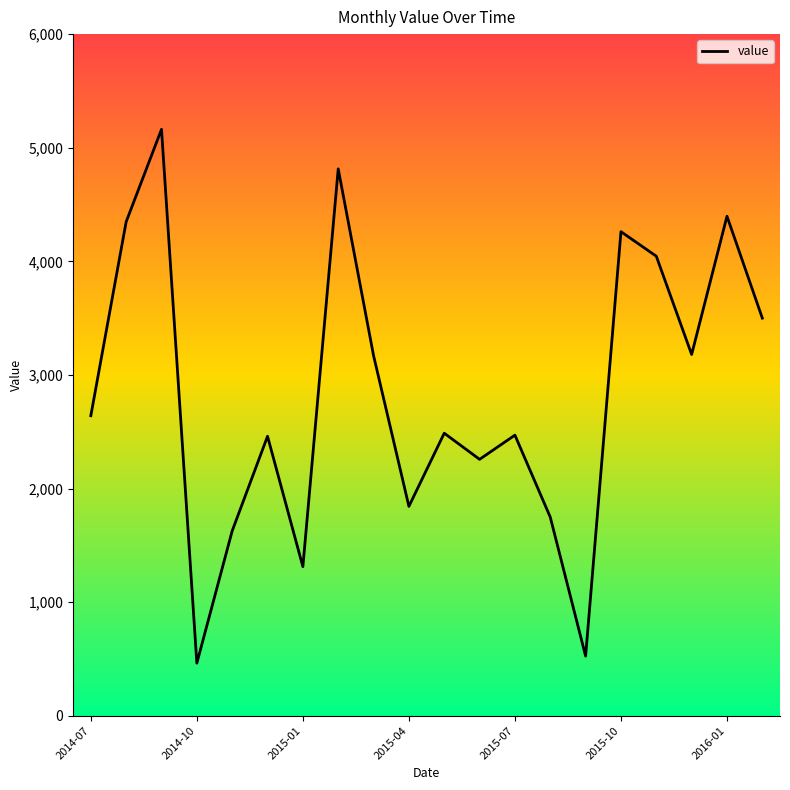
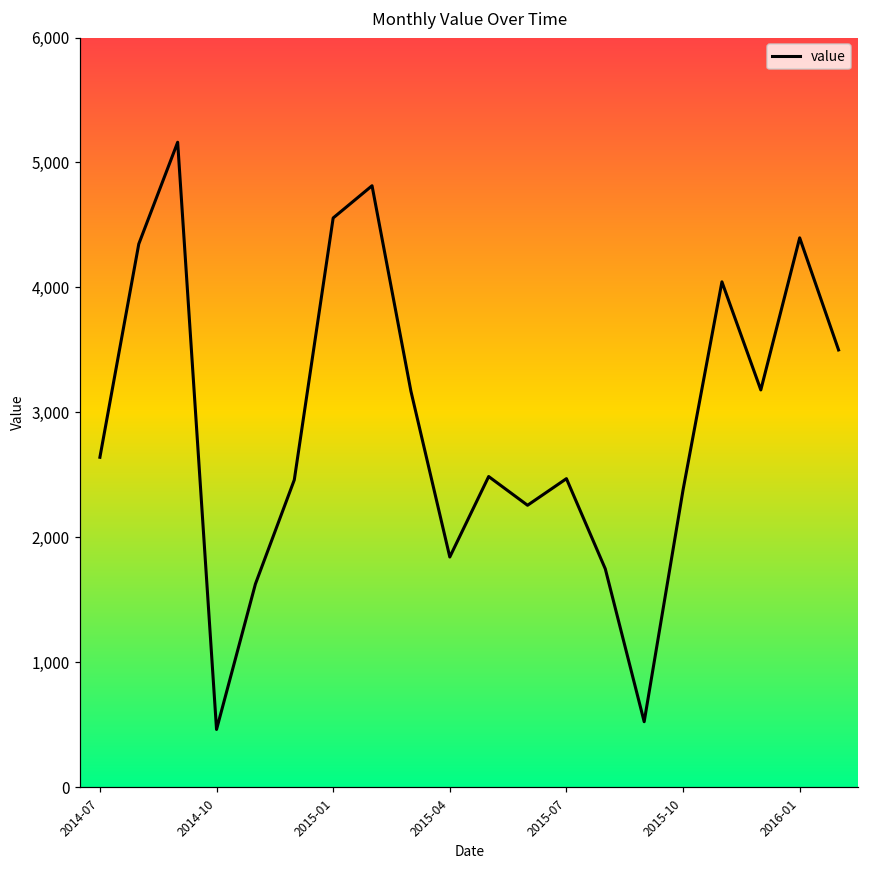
  {
    "2014-07": "2,640",
    "2014-10": "460",
-   "2015-01": "1,310",
+   "2015-01": "4,560",
    "2015-04": "1,840",
    "2015-07": "2,470",
-   "2015-10": "4,260",
+   "2015-10": "2,380",
    "2016-01": "4,400"
  }
